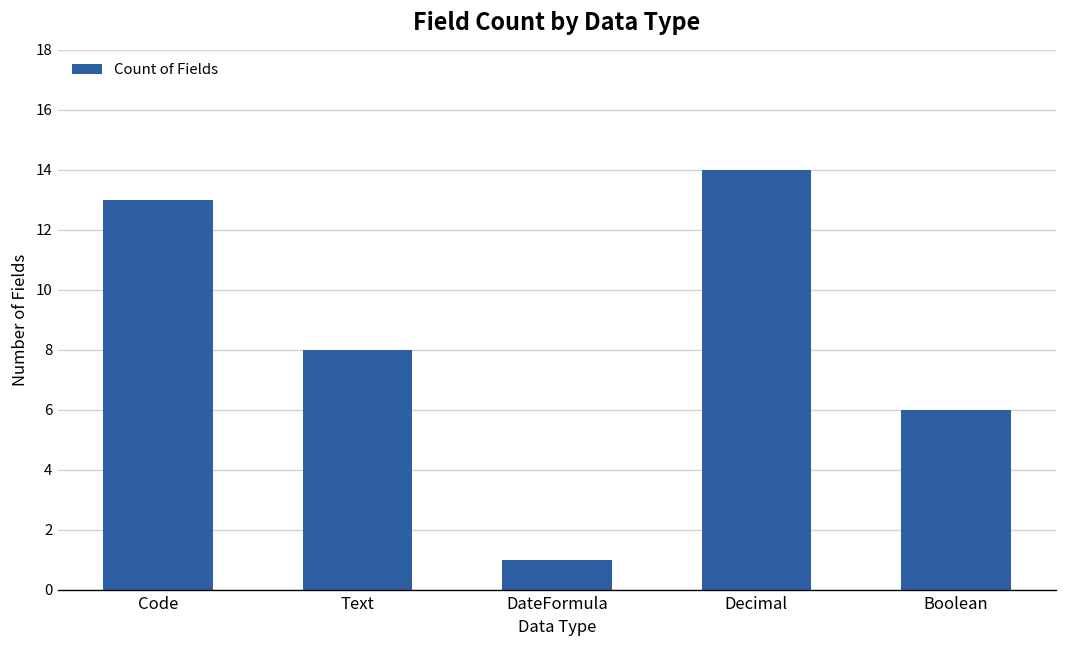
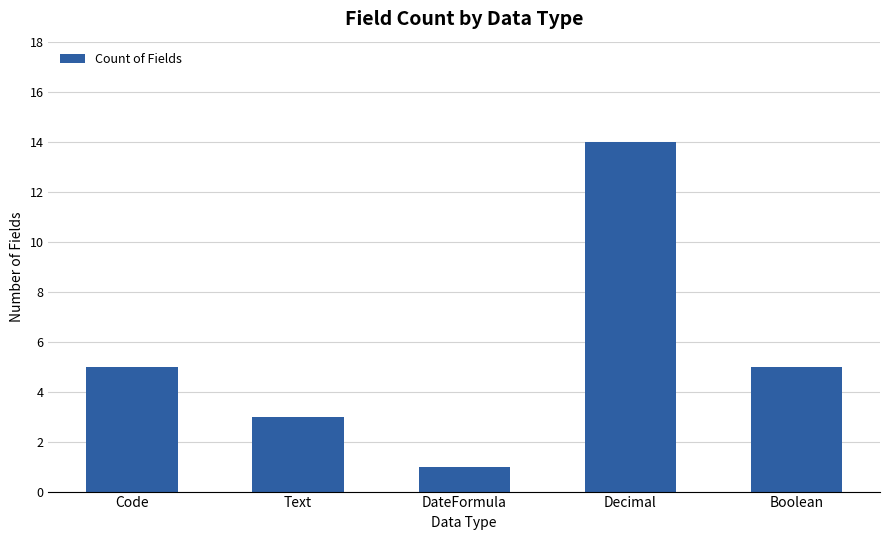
  {
-   "Code": 13,
-   "Text": 8,
+   "Code": 5,
+   "Text": 3,
    "DateFormula": 1,
    "Decimal": 14,
-   "Boolean": 6
+   "Boolean": 5
  }
